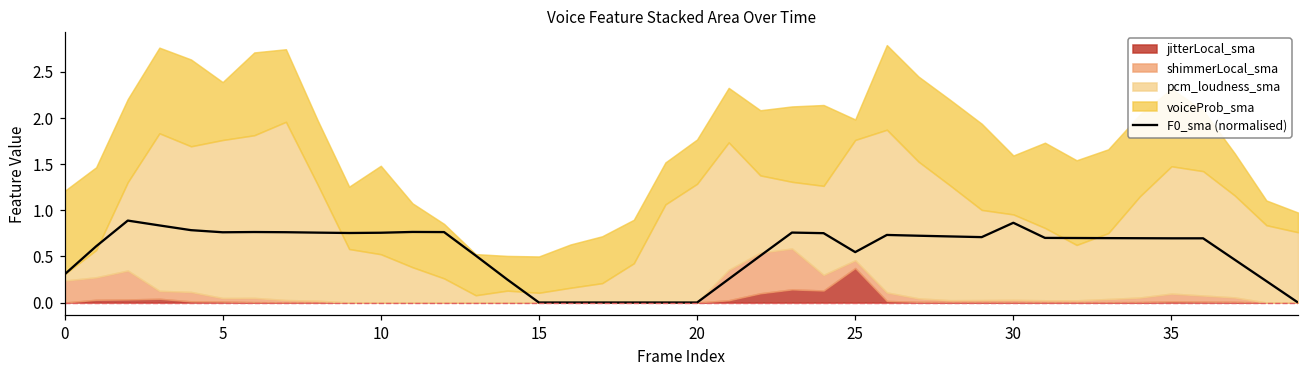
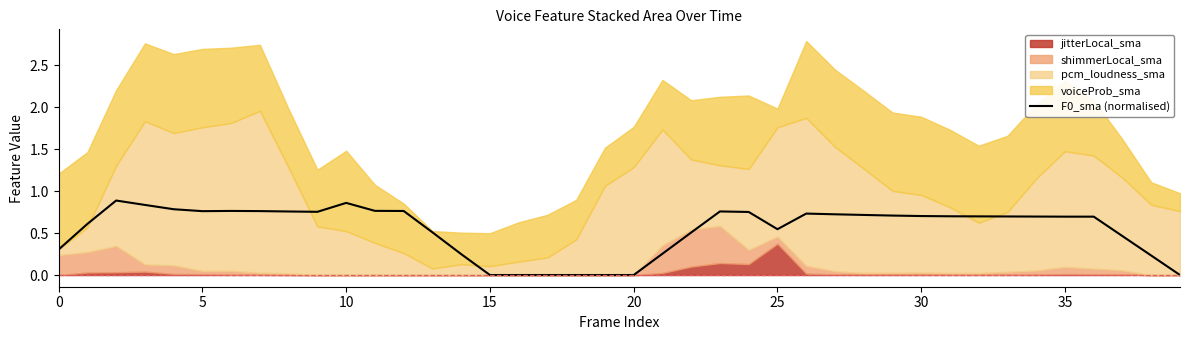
  {
    "jitterLocal_sma": {
      "0": 0.0,
      "25": 0.4
    },
    "F0_sma (normalised)": {
      "5": 0.8,
-     "10": 0.8,
+     "10": 0.9,
      "25": 0.5,
-     "30": 0.9,
+     "30": 0.7,
      "35": 0.7
    },
    "voiceProb_sma": {
      "0": 0.9,
-     "5": 0.6,
+     "5": 0.9,
      "10": 1.0,
      "15": 0.4,
      "20": 0.5,
      "25": 0.2,
-     "30": 0.6
+     "30": 0.9
    }
  }
